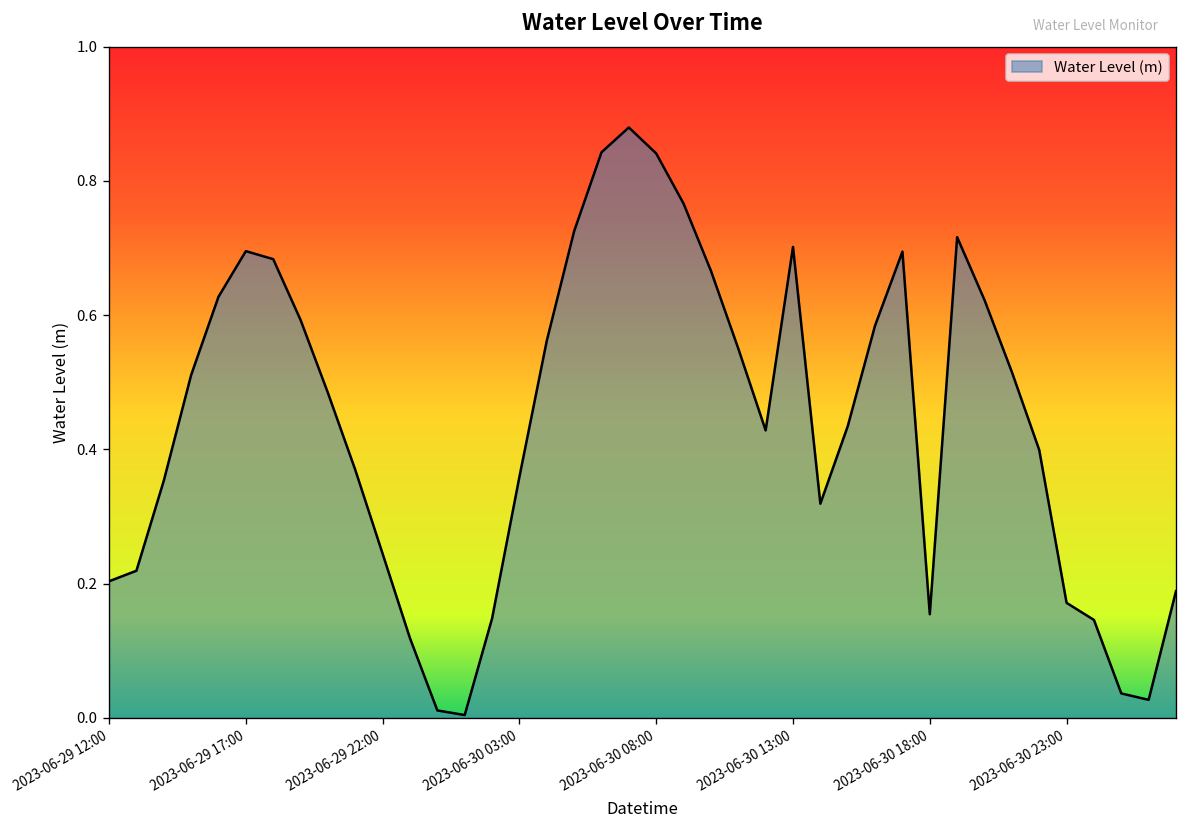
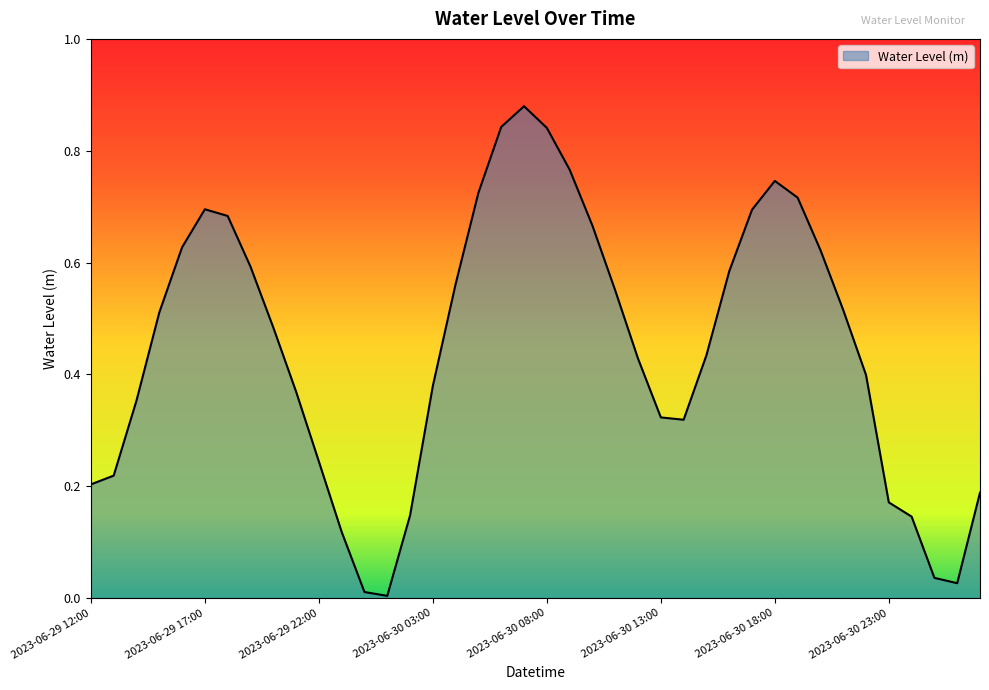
  {
    "2023-06-29 12:00": 0.20,
    "2023-06-29 17:00": 0.70,
    "2023-06-29 22:00": 0.24,
-   "2023-06-30 03:00": 0.36,
+   "2023-06-30 03:00": 0.38,
    "2023-06-30 08:00": 0.84,
-   "2023-06-30 13:00": 0.70,
-   "2023-06-30 18:00": 0.15,
+   "2023-06-30 13:00": 0.32,
+   "2023-06-30 18:00": 0.75,
    "2023-06-30 23:00": 0.17
  }
